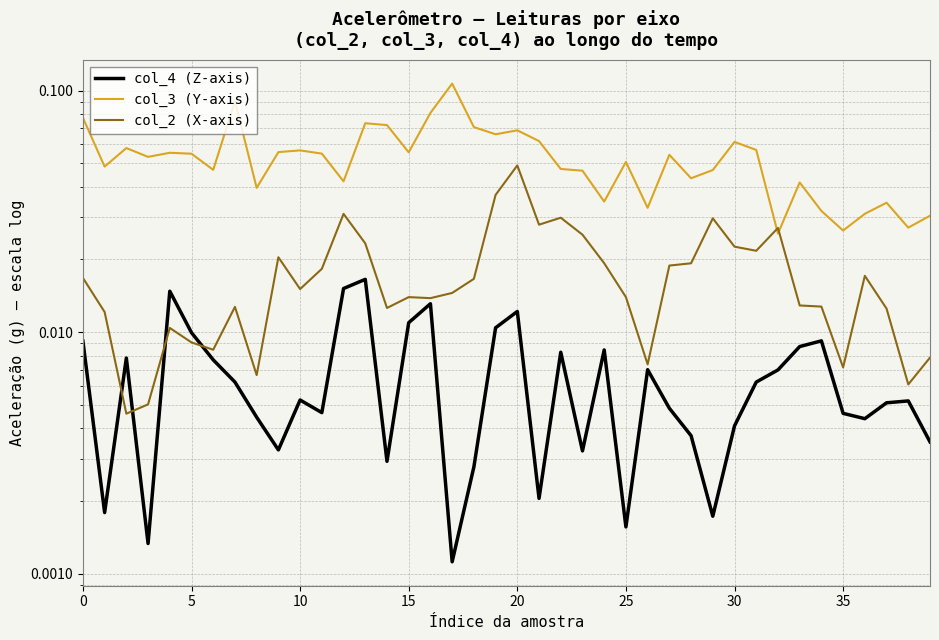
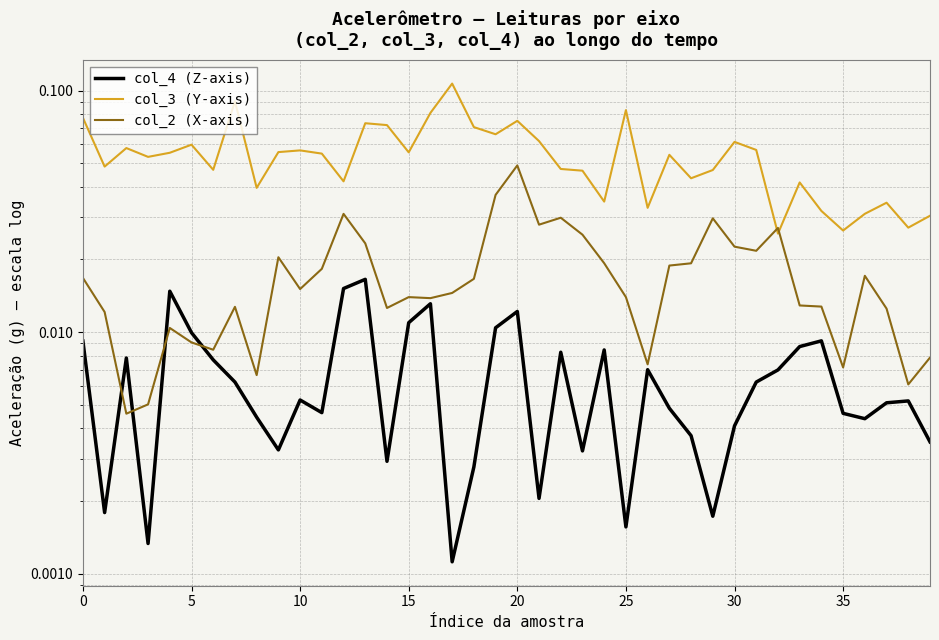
  {
    "col_4 (Z-axis)": {
      "0": 0.009,
      "5": 0.010,
      "10": 0.0052,
      "15": 0.011,
      "20": 0.012,
      "25": 0.0016,
      "30": 0.004,
      "35": 0.0046
    },
    "col_3 (Y-axis)": {
      "0": 0.077,
-     "5": 0.055,
+     "5": 0.060,
      "10": 0.057,
      "15": 0.055,
-     "20": 0.068,
-     "25": 0.051,
+     "20": 0.075,
+     "25": 0.083,
      "30": 0.061,
      "35": 0.026
    },
    "col_2 (X-axis)": {
      "0": 0.017,
      "5": 0.009,
      "10": 0.015,
      "15": 0.014,
      "20": 0.049,
      "25": 0.014,
      "30": 0.023,
      "35": 0.007
    }
  }
